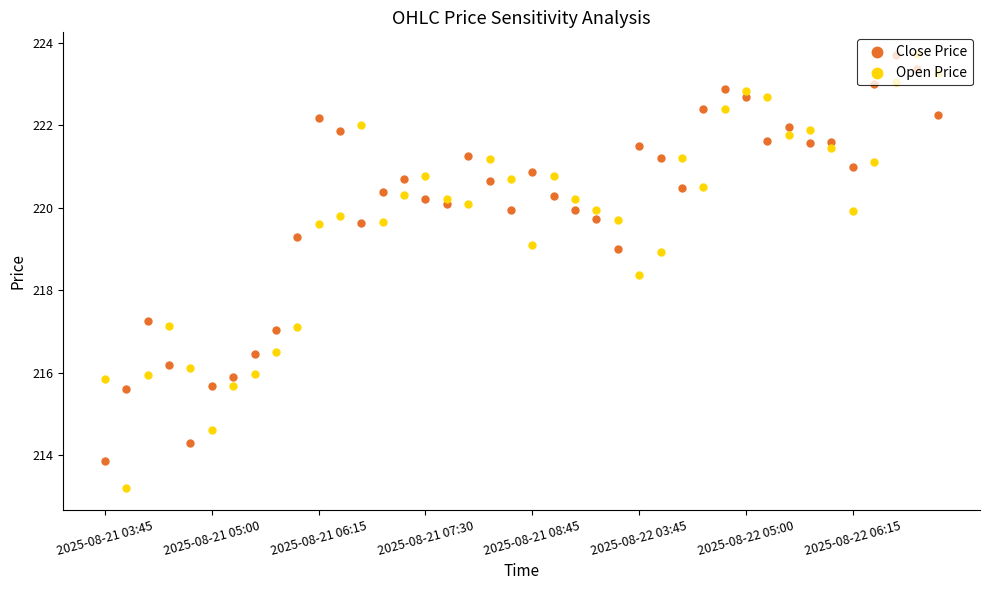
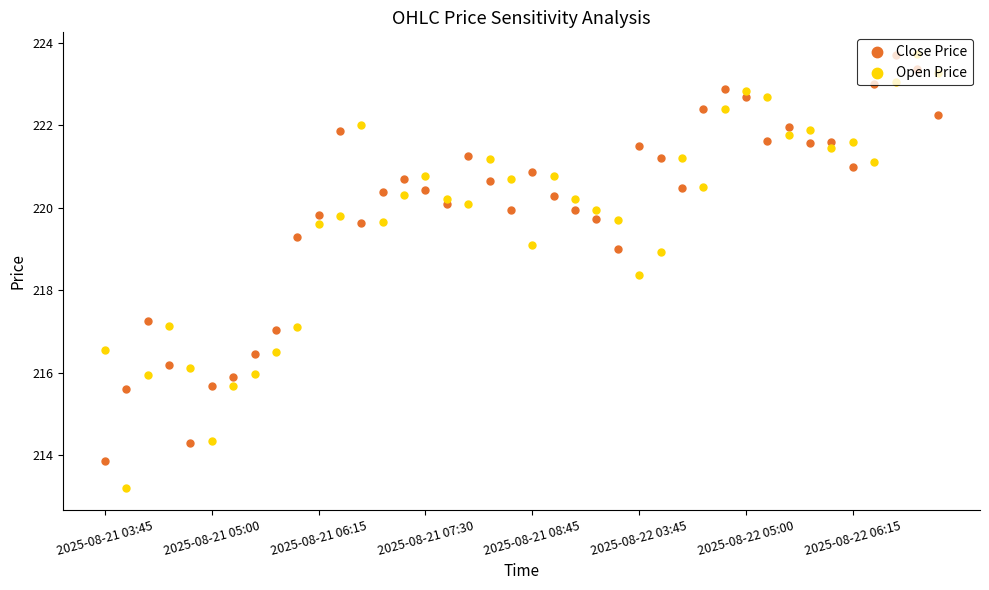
  {
    "Close Price": {
-     "2025-08-21 06:15": 222.2,
-     "2025-08-21 07:30": 220.2
+     "2025-08-21 06:15": 219.8,
+     "2025-08-21 07:30": 220.4
    },
    "Open Price": {
-     "2025-08-21 03:45": 215.9,
-     "2025-08-21 05:00": 214.6,
-     "2025-08-22 06:15": 219.9
+     "2025-08-21 03:45": 216.5,
+     "2025-08-21 05:00": 214.3,
+     "2025-08-22 06:15": 221.6
    }
  }
